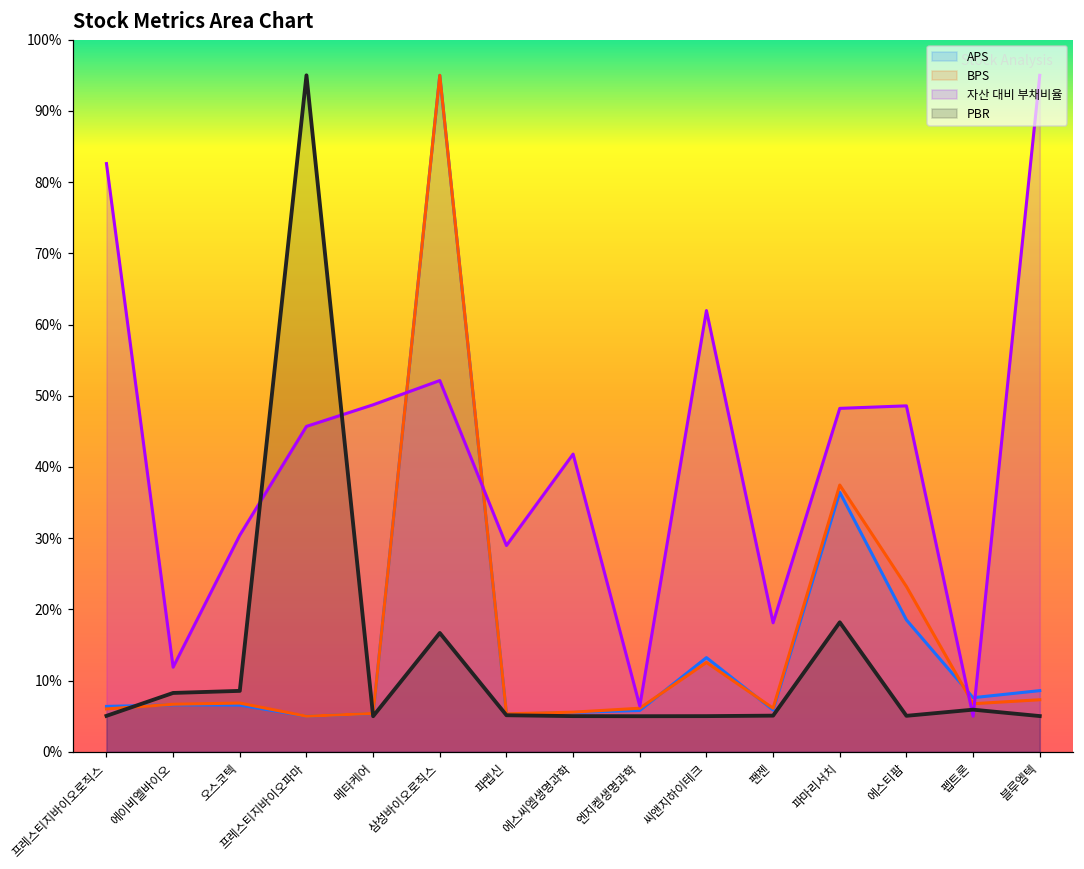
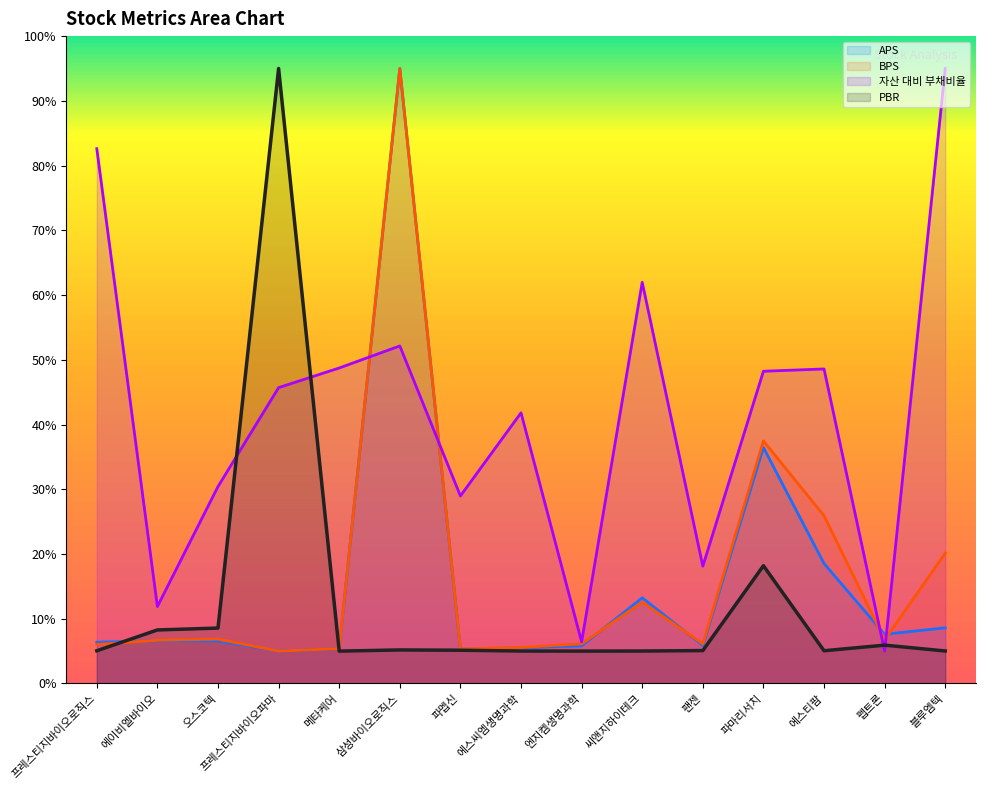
  {
    "BPS": {
      "씨앤지하이테크": "13%",
      "파마리서치": "37%",
-     "에스티팜": "23%",
+     "에스티팜": "26%",
      "펩트론": "7%",
-     "블루엠텍": "7%"
+     "블루엠텍": "20%"
    },
    "PBR": {
      "프레스티지바이오로직스": "5%",
      "에이비엘바이오": "8%",
      "오스코텍": "9%",
      "프레스티지바이오파마": "95%",
-     "삼성바이오로직스": "17%",
+     "삼성바이오로직스": "5%",
      "에스씨엠생명과학": "5%",
      "엔지켐생명과학": "5%",
      "씨앤지하이테크": "5%",
      "팬젠": "5%",
      "파마리서치": "18%",
      "에스티팜": "5%",
      "펩트론": "6%",
      "블루엠텍": "5%"
    }
  }
